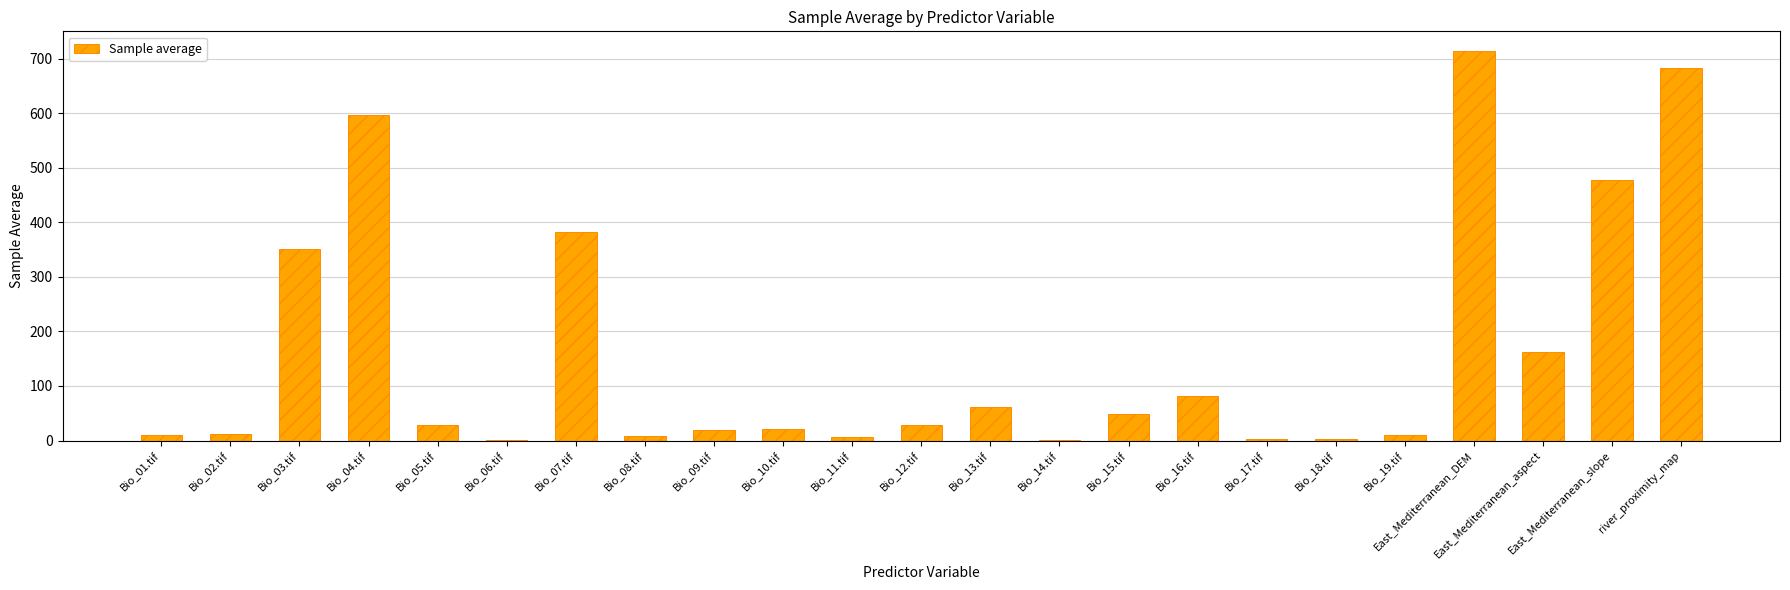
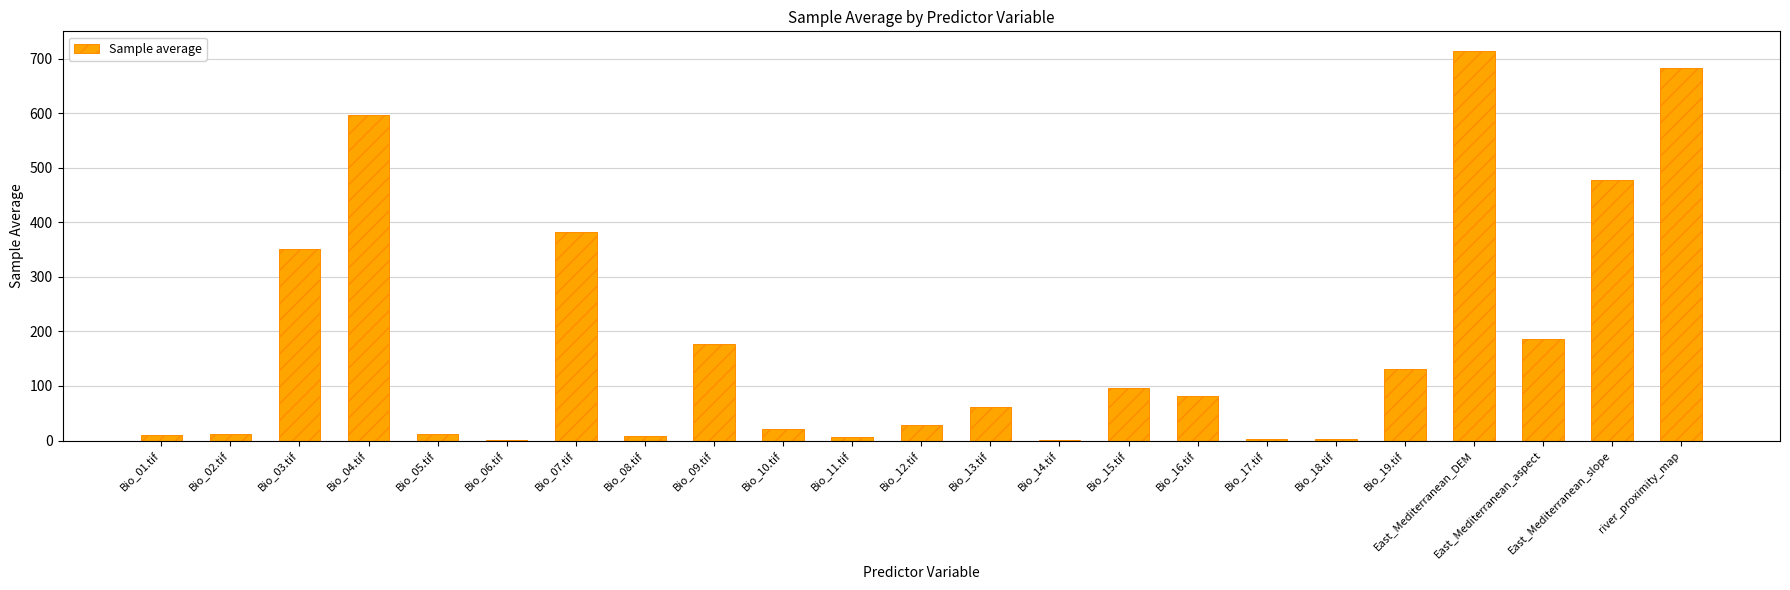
  {
    "Bio_01.tif": 10,
    "Bio_02.tif": 10,
    "Bio_03.tif": 350,
    "Bio_04.tif": 600,
-   "Bio_05.tif": 30,
+   "Bio_05.tif": 10,
    "Bio_07.tif": 380,
    "Bio_08.tif": 10,
-   "Bio_09.tif": 20,
+   "Bio_09.tif": 180,
    "Bio_10.tif": 20,
    "Bio_11.tif": 10,
    "Bio_12.tif": 30,
    "Bio_13.tif": 60,
-   "Bio_15.tif": 50,
+   "Bio_15.tif": 100,
    "Bio_16.tif": 80,
-   "Bio_19.tif": 10,
+   "Bio_19.tif": 130,
    "East_Mediterranean_DEM": 710,
-   "East_Mediterranean_aspect": 160,
+   "East_Mediterranean_aspect": 190,
    "East_Mediterranean_slope": 480,
    "river_proximity_map": 680
  }
